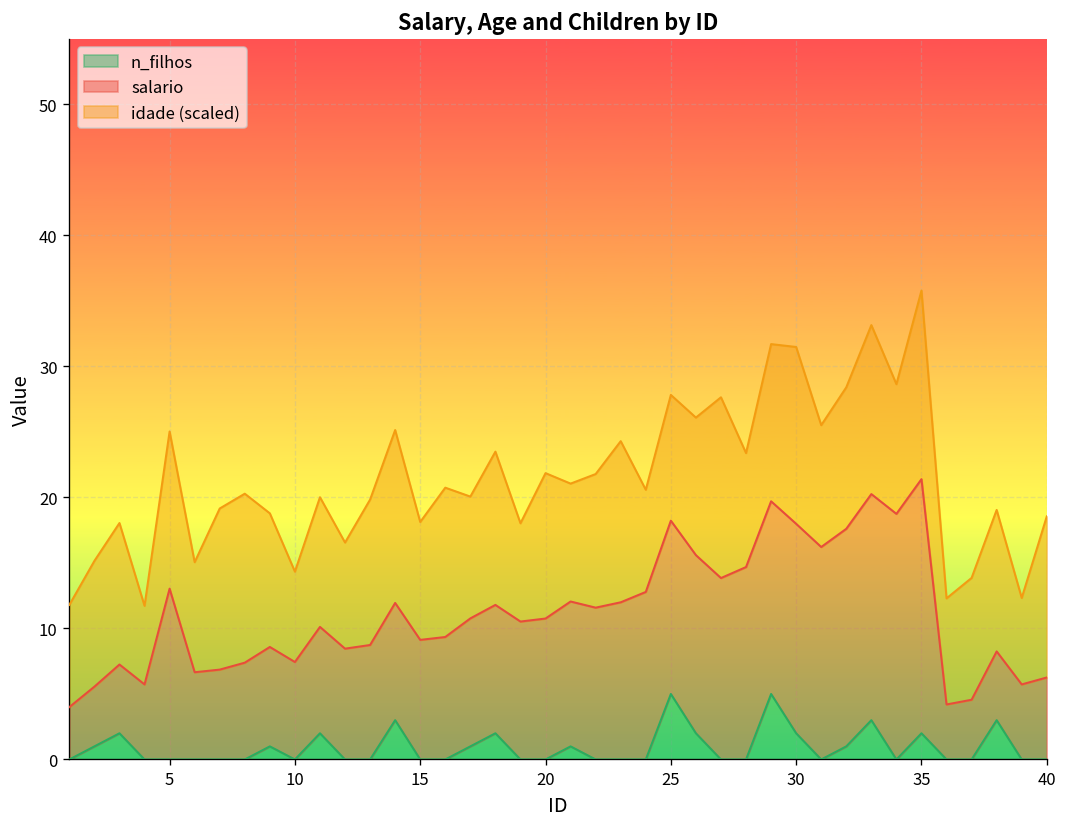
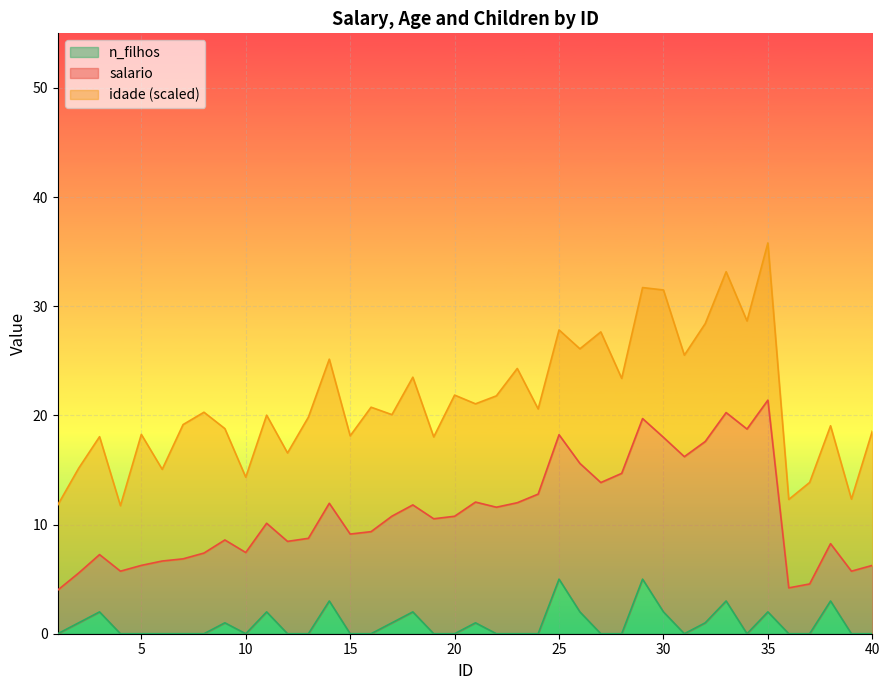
  {
    "n_filhos": {
      "5": 0.0,
      "10": 0.0,
      "15": 0.0,
      "20": 0.0,
      "25": 5.0,
      "30": 2.0,
      "35": 2.0,
      "40": 0.0
    },
    "salario": {
-     "5": 13.0,
+     "5": 6.3,
      "10": 7.4,
      "15": 9.1,
      "20": 10.8,
      "25": 13.2,
      "30": 16.0,
      "35": 19.4,
      "40": 6.3
    },
    "idade (scaled)": {
      "5": 12.0,
      "10": 6.9,
      "15": 9.0,
      "20": 11.1,
      "25": 9.6,
      "30": 13.5,
      "35": 14.4,
      "40": 12.3
    }
  }
